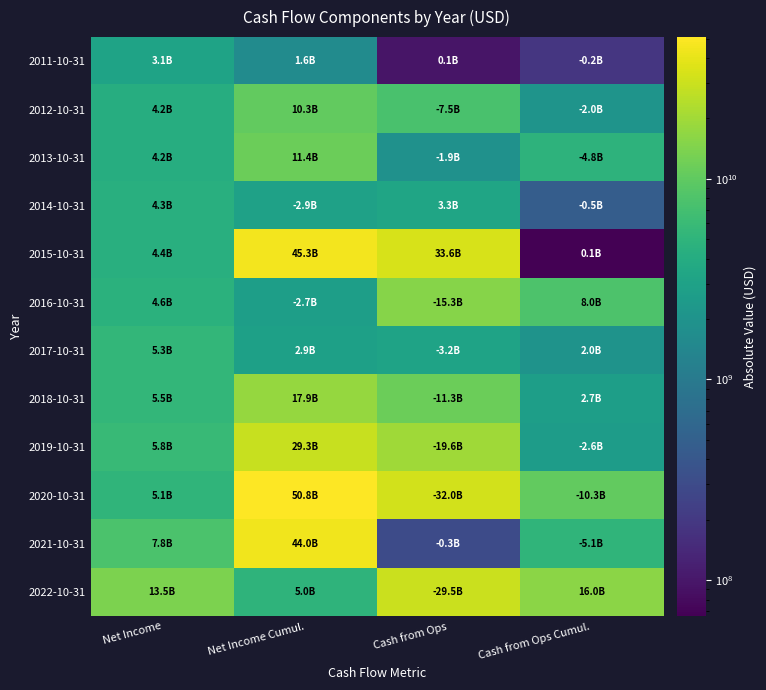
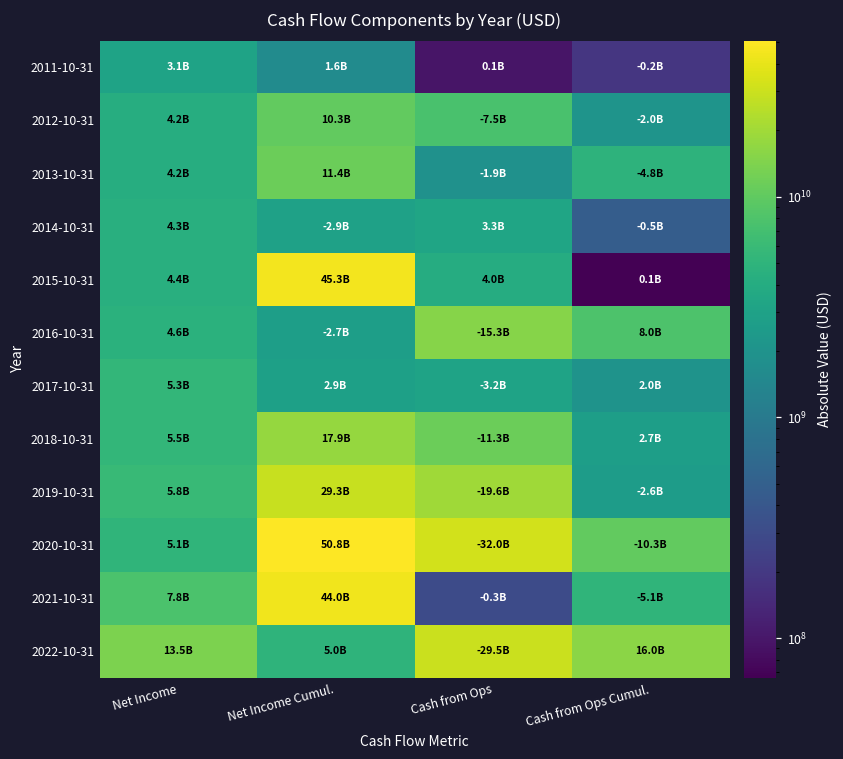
  {
    "2011-10-31": {
      "Net Income": "3.1B",
      "Net Income Cumul.": "1.6B",
      "Cash from Ops": "0.1B",
      "Cash from Ops Cumul.": "-0.2B"
    },
    "2012-10-31": {
      "Net Income": "4.2B",
      "Net Income Cumul.": "10.3B",
      "Cash from Ops": "-7.5B",
      "Cash from Ops Cumul.": "-2.0B"
    },
    "2013-10-31": {
      "Net Income": "4.2B",
      "Net Income Cumul.": "11.4B",
      "Cash from Ops": "-1.9B",
      "Cash from Ops Cumul.": "-4.8B"
    },
    "2014-10-31": {
      "Net Income": "4.3B",
      "Net Income Cumul.": "-2.9B",
      "Cash from Ops": "3.3B",
      "Cash from Ops Cumul.": "-0.5B"
    },
    "2015-10-31": {
      "Net Income": "4.4B",
      "Net Income Cumul.": "45.3B",
-     "Cash from Ops": "33.6B",
+     "Cash from Ops": "4.0B",
      "Cash from Ops Cumul.": "0.1B"
    },
    "2016-10-31": {
      "Net Income": "4.6B",
      "Net Income Cumul.": "-2.7B",
      "Cash from Ops": "-15.3B",
      "Cash from Ops Cumul.": "8.0B"
    },
    "2017-10-31": {
      "Net Income": "5.3B",
      "Net Income Cumul.": "2.9B",
      "Cash from Ops": "-3.2B",
      "Cash from Ops Cumul.": "2.0B"
    },
    "2018-10-31": {
      "Net Income": "5.5B",
      "Net Income Cumul.": "17.9B",
      "Cash from Ops": "-11.3B",
      "Cash from Ops Cumul.": "2.7B"
    },
    "2019-10-31": {
      "Net Income": "5.8B",
      "Net Income Cumul.": "29.3B",
      "Cash from Ops": "-19.6B",
      "Cash from Ops Cumul.": "-2.6B"
    },
    "2020-10-31": {
      "Net Income": "5.1B",
      "Net Income Cumul.": "50.8B",
      "Cash from Ops": "-32.0B",
      "Cash from Ops Cumul.": "-10.3B"
    },
    "2021-10-31": {
      "Net Income": "7.8B",
      "Net Income Cumul.": "44.0B",
      "Cash from Ops": "-0.3B",
      "Cash from Ops Cumul.": "-5.1B"
    },
    "2022-10-31": {
      "Net Income": "13.5B",
      "Net Income Cumul.": "5.0B",
      "Cash from Ops": "-29.5B",
      "Cash from Ops Cumul.": "16.0B"
    }
  }
